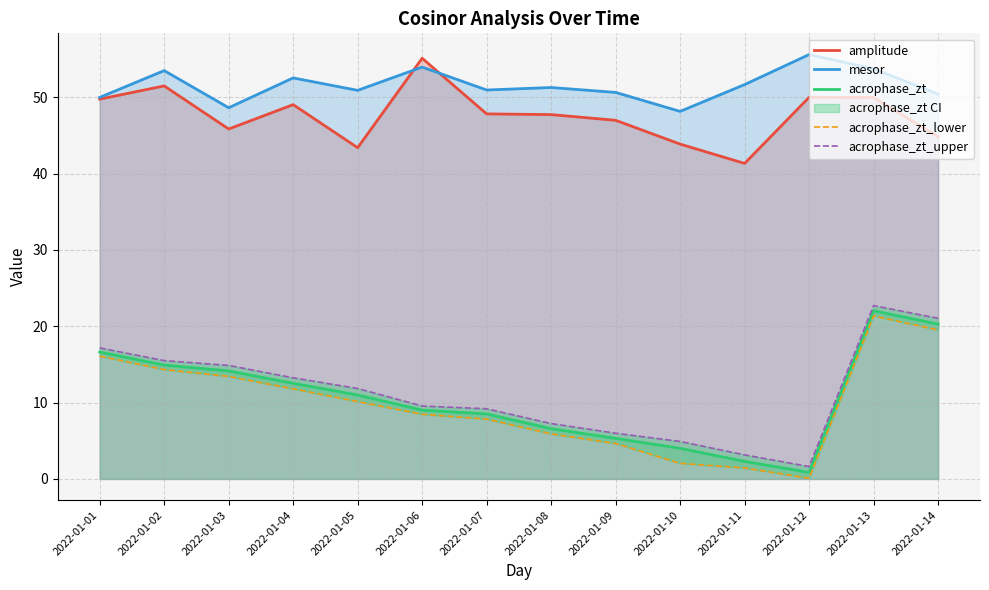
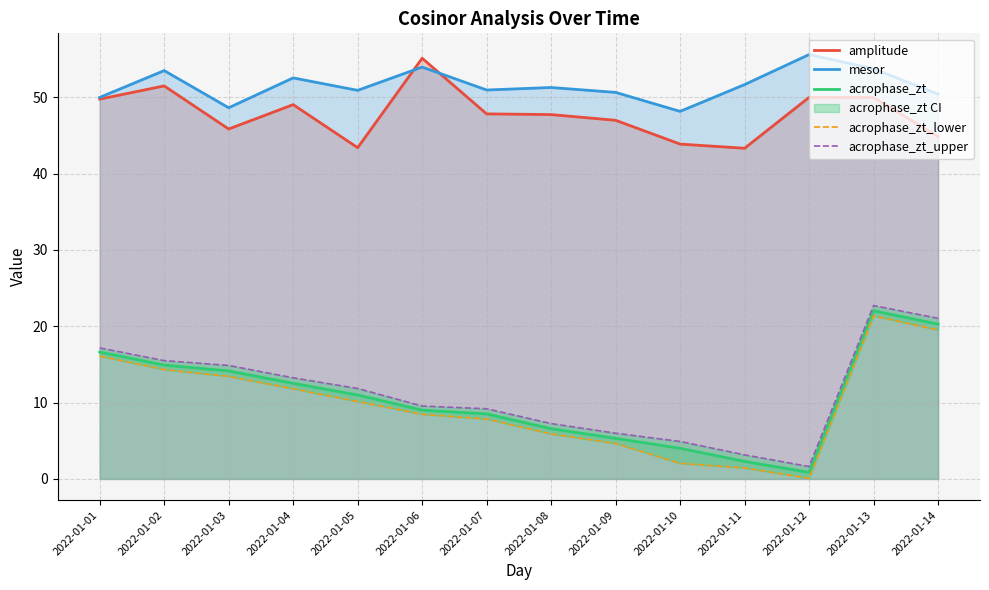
  {
    "amplitude": {
      "2022-01-02": 51,
      "2022-01-03": 46,
      "2022-01-04": 49,
      "2022-01-05": 43,
      "2022-01-06": 55,
      "2022-01-07": 48,
      "2022-01-08": 48,
      "2022-01-09": 47,
      "2022-01-10": 44,
-     "2022-01-11": 41
+     "2022-01-11": 43
    },
    "mesor": {
      "2022-01-02": 53,
      "2022-01-03": 49,
      "2022-01-04": 53,
      "2022-01-05": 51,
      "2022-01-06": 54,
      "2022-01-07": 51,
      "2022-01-08": 51,
      "2022-01-09": 51,
      "2022-01-10": 48,
      "2022-01-11": 52
    },
    "acrophase_zt_lower": {
      "2022-01-01": 16,
      "2022-01-02": 14,
      "2022-01-03": 13,
      "2022-01-04": 12,
      "2022-01-05": 10,
      "2022-01-06": 8,
      "2022-01-07": 8,
      "2022-01-08": 6,
      "2022-01-09": 5,
      "2022-01-10": 2,
      "2022-01-11": 1,
      "2022-01-12": 0,
      "2022-01-13": 21,
      "2022-01-14": 20
    }
  }
